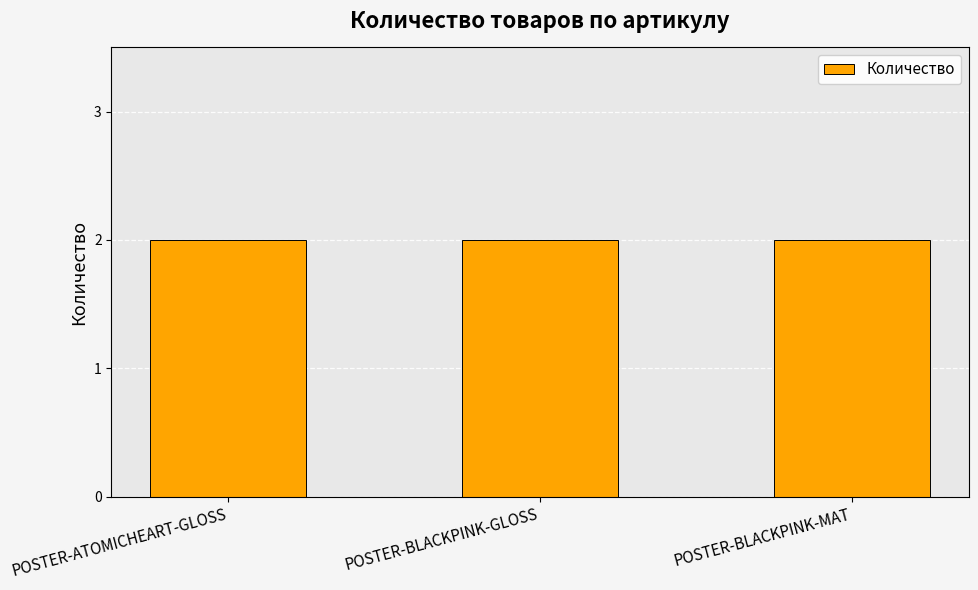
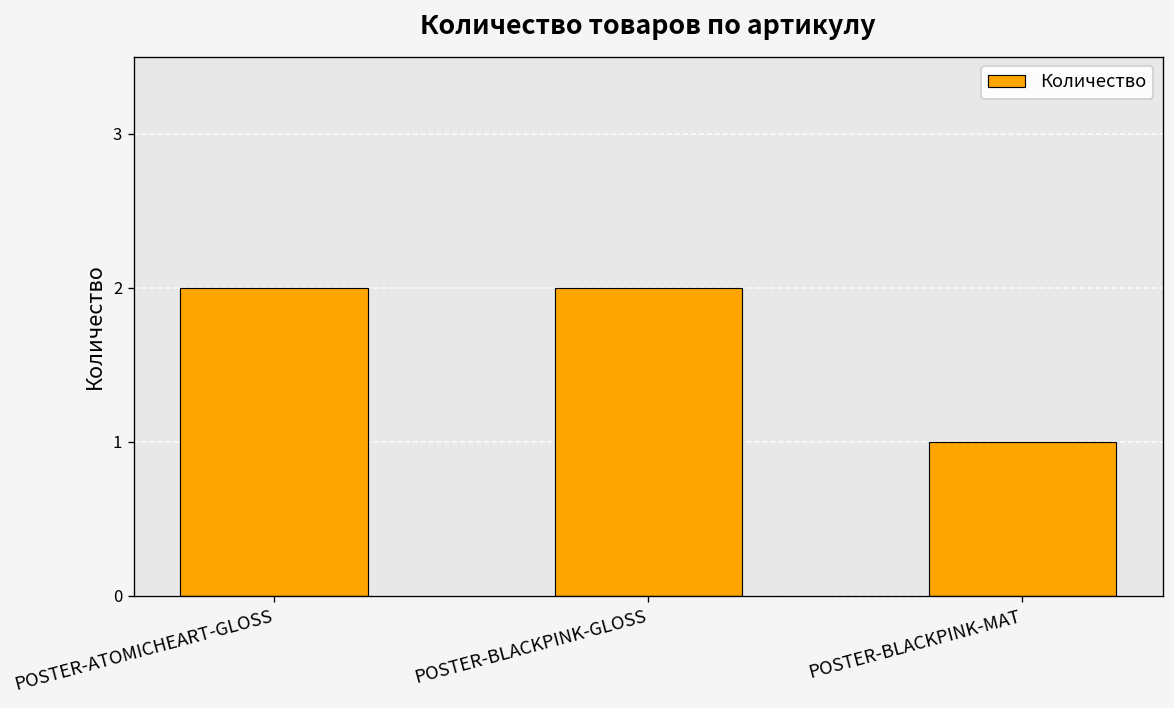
  {
    "POSTER-ATOMICHEART-GLOSS": 2,
    "POSTER-BLACKPINK-GLOSS": 2,
-   "POSTER-BLACKPINK-MAT": 2
+   "POSTER-BLACKPINK-MAT": 1
  }
